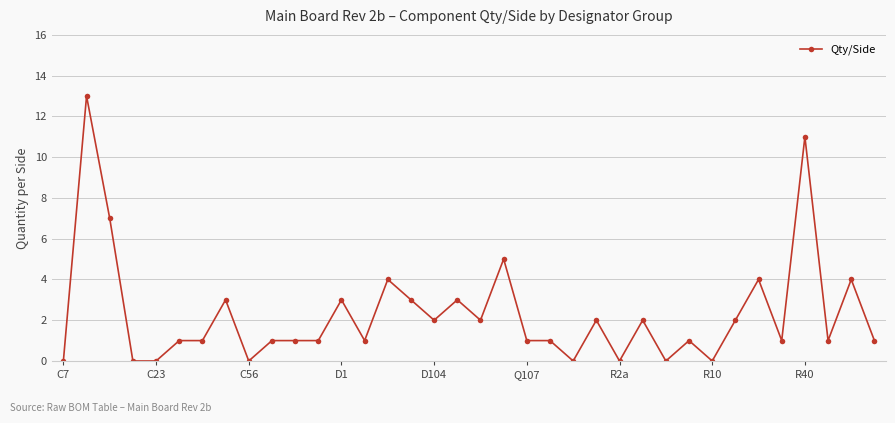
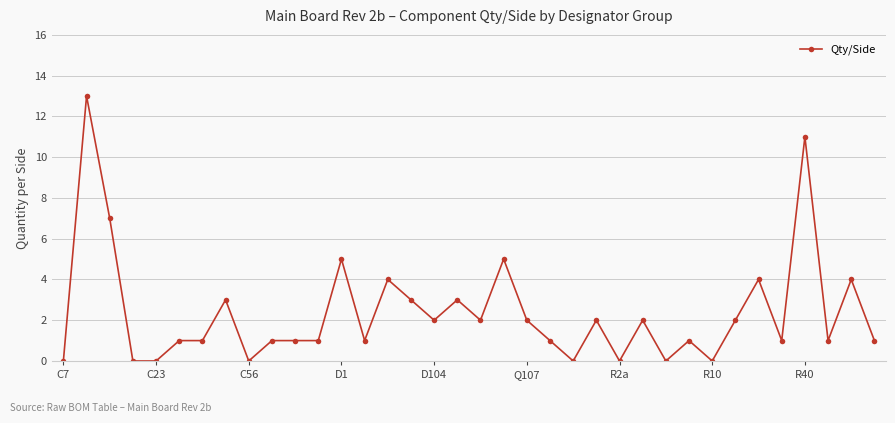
  {
    "C7": 0,
    "C23": 0,
    "C56": 0,
-   "D1": 3,
+   "D1": 5,
    "D104": 2,
-   "Q107": 1,
+   "Q107": 2,
    "R2a": 0,
    "R10": 0,
    "R40": 11
  }
